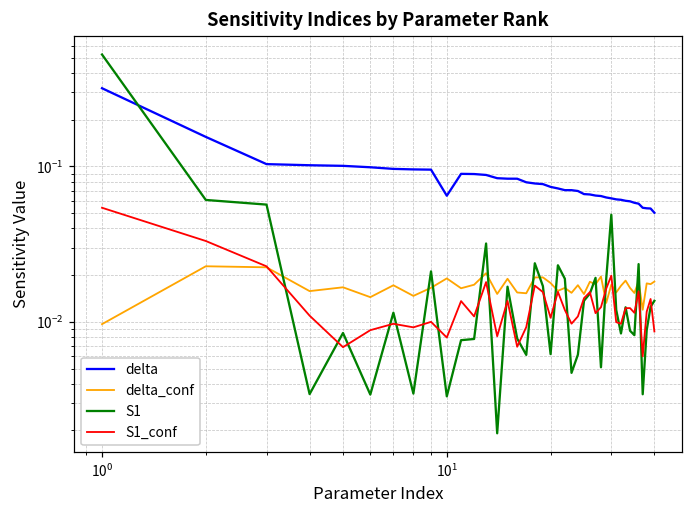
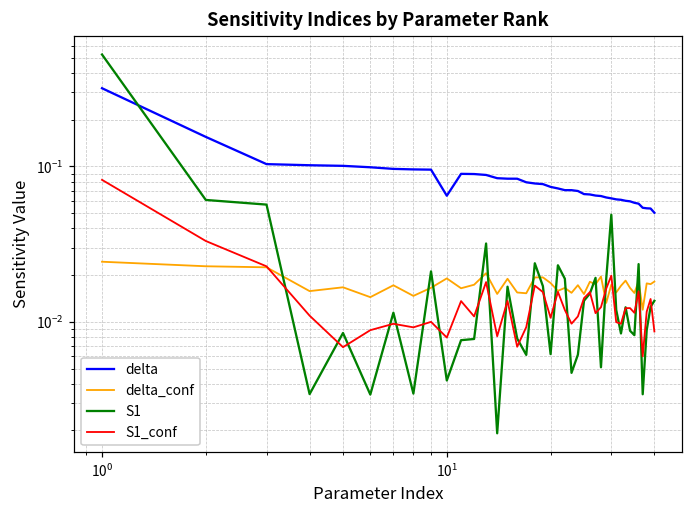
  {
    "delta": {
      "10^0": 0.32,
      "10^1": 0.06
    },
    "delta_conf": {
-     "10^0": 0.010,
+     "10^0": 0.024,
      "10^1": 0.019
    },
    "S1": {
      "10^0": 0.53,
-     "10^1": 0.0033
+     "10^1": 0.0042
    },
    "S1_conf": {
-     "10^0": 0.054,
+     "10^0": 0.08,
      "10^1": 0.008
    }
  }
